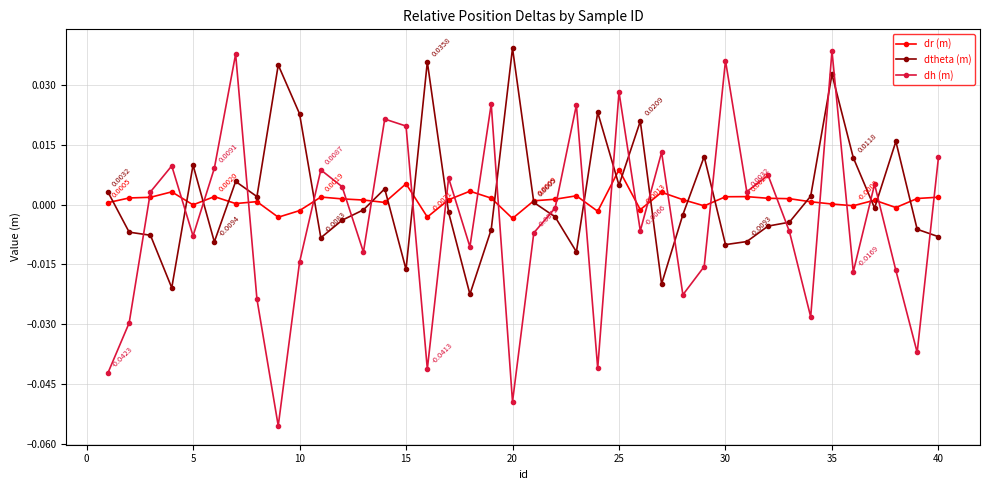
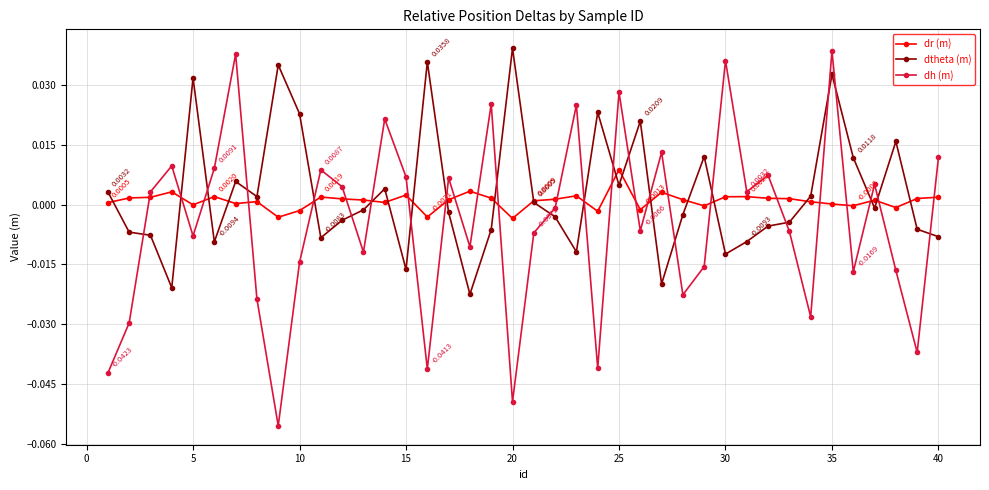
  {
    "dr (m)": {
      "5": 0.000,
      "10": -0.002,
-     "15": 0.005,
+     "15": 0.002,
      "20": -0.003,
      "25": 0.009,
      "35": 0.000,
      "40": 0.002
    },
    "dtheta (m)": {
-     "5": 0.010,
+     "5": 0.032,
      "10": 0.023,
      "15": -0.016,
      "20": 0.039,
      "25": 0.005,
-     "30": -0.010,
+     "30": -0.012,
      "35": 0.033,
      "40": -0.008
    },
    "dh (m)": {
      "5": -0.008,
      "10": -0.015,
-     "15": 0.020,
+     "15": 0.007,
      "20": -0.049,
      "25": 0.028,
      "30": 0.036,
      "35": 0.039,
      "40": 0.012
    }
  }
